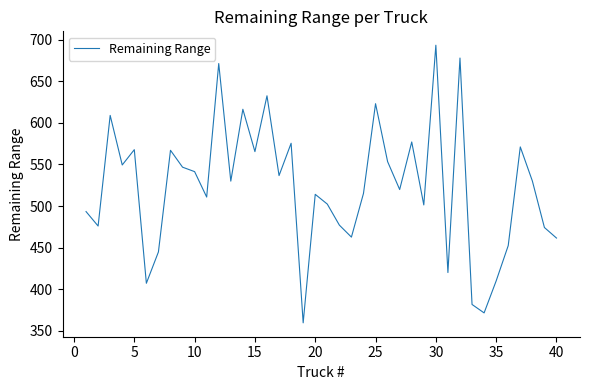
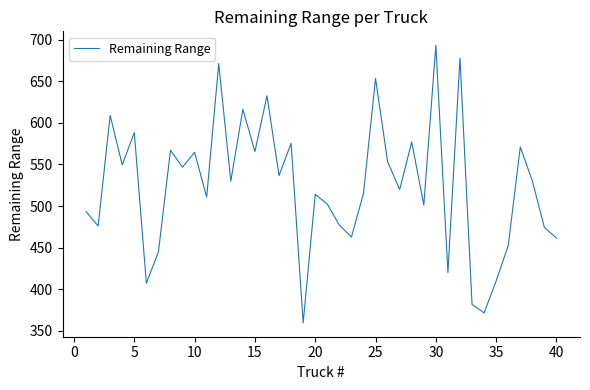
  {
-   "5": 570,
-   "10": 540,
+   "5": 590,
+   "10": 560,
    "15": 570,
    "20": 510,
-   "25": 620,
+   "25": 650,
    "30": 690,
    "35": 410,
    "40": 460
  }
